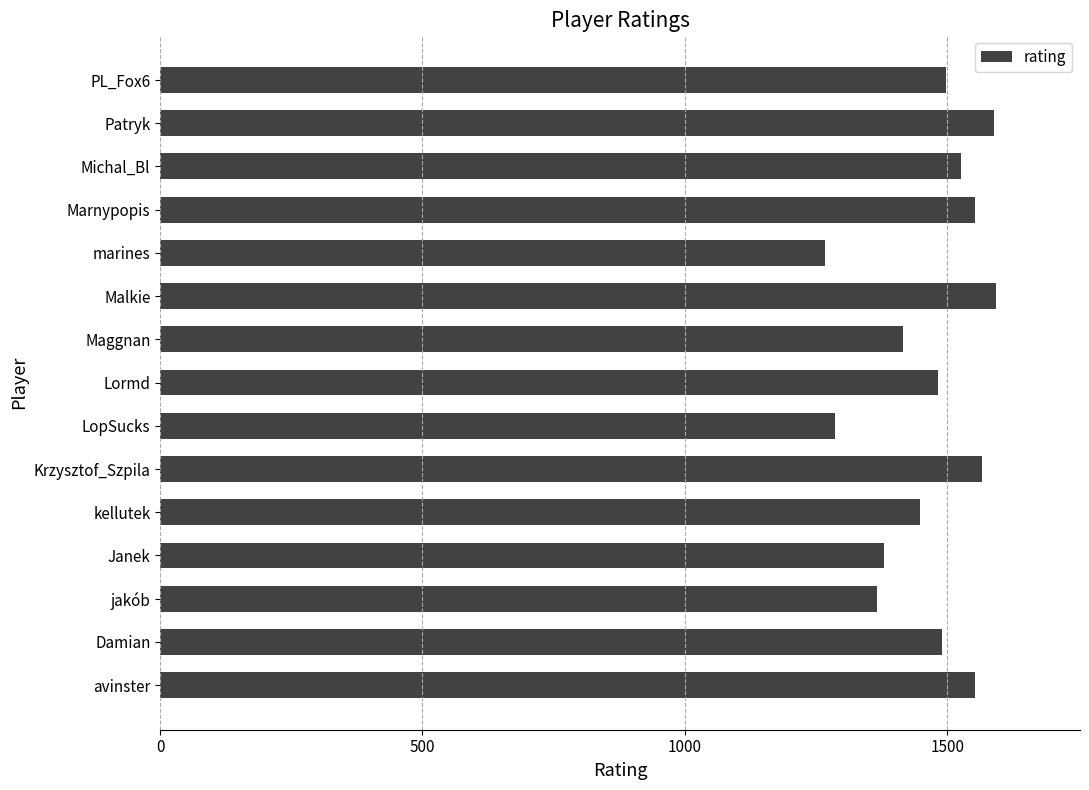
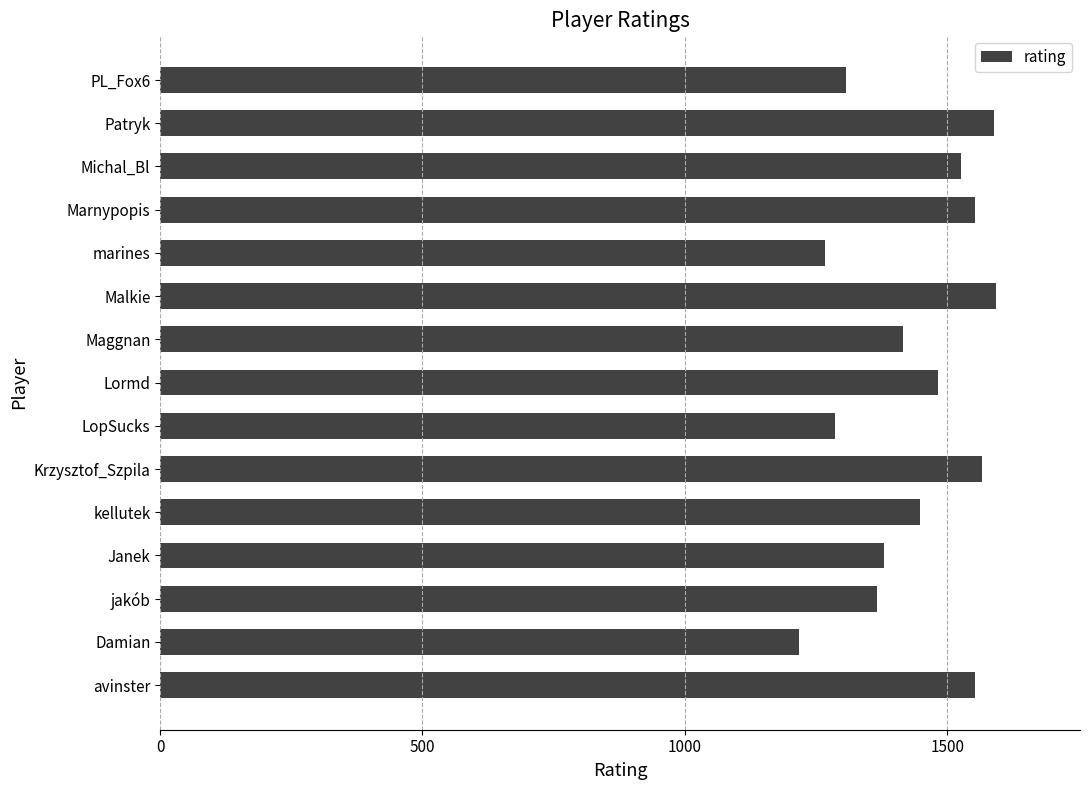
  {
-   "PL_Fox6": 1500,
+   "PL_Fox6": 1310,
    "Patryk": 1590,
    "Michal_Bl": 1530,
    "Marnypopis": 1550,
    "marines": 1270,
    "Malkie": 1590,
    "Maggnan": 1420,
    "Lormd": 1480,
    "LopSucks": 1290,
    "Krzysztof_Szpila": 1570,
    "kellutek": 1450,
    "Janek": 1380,
    "jakób": 1370,
-   "Damian": 1490,
+   "Damian": 1220,
    "avinster": 1550
  }
